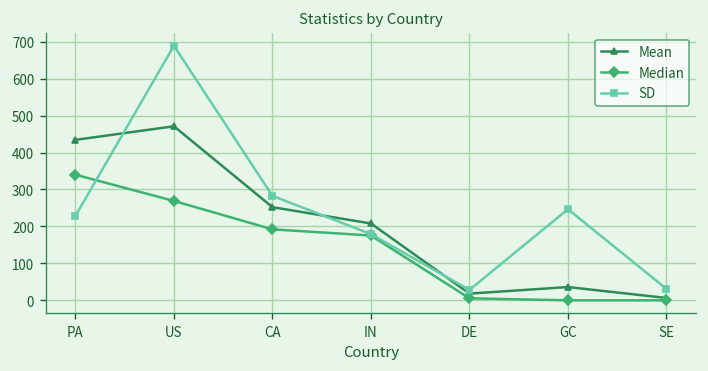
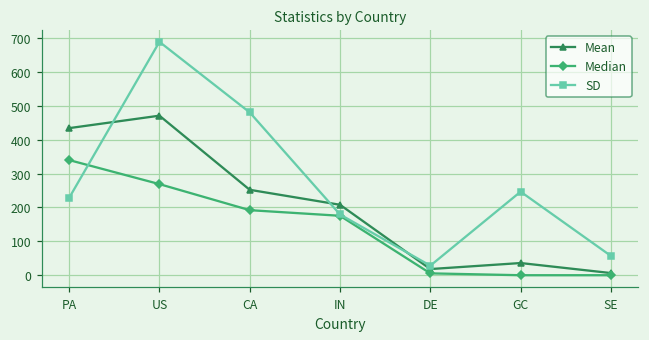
  {
    "SD": {
      "PA": 230,
      "US": 690,
-     "CA": 280,
+     "CA": 480,
      "DE": 30,
      "GC": 250,
-     "SE": 30
+     "SE": 60
    }
  }
